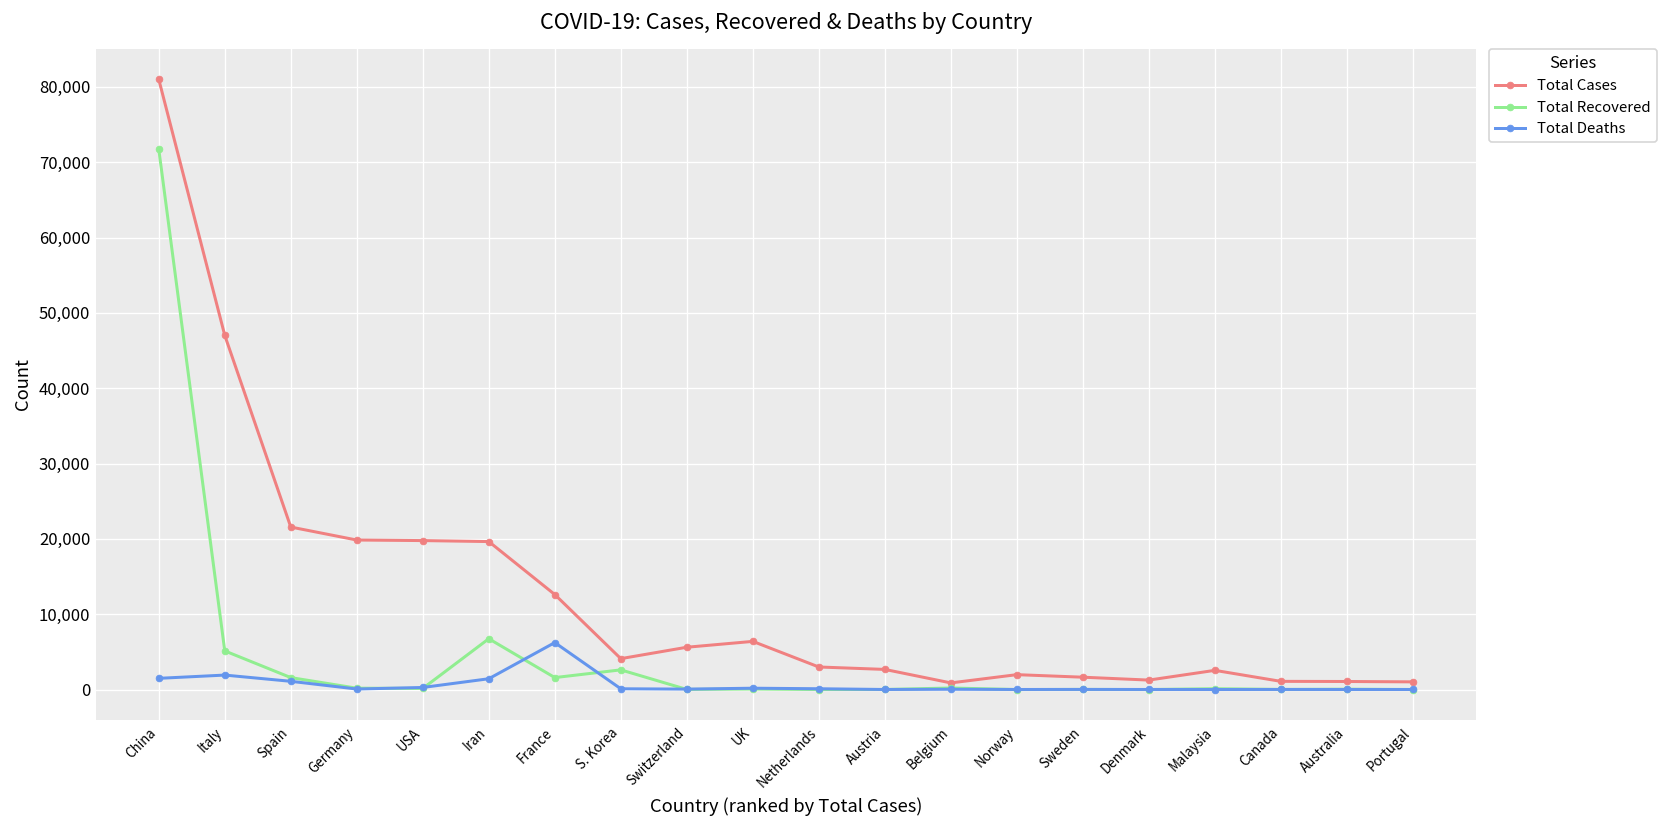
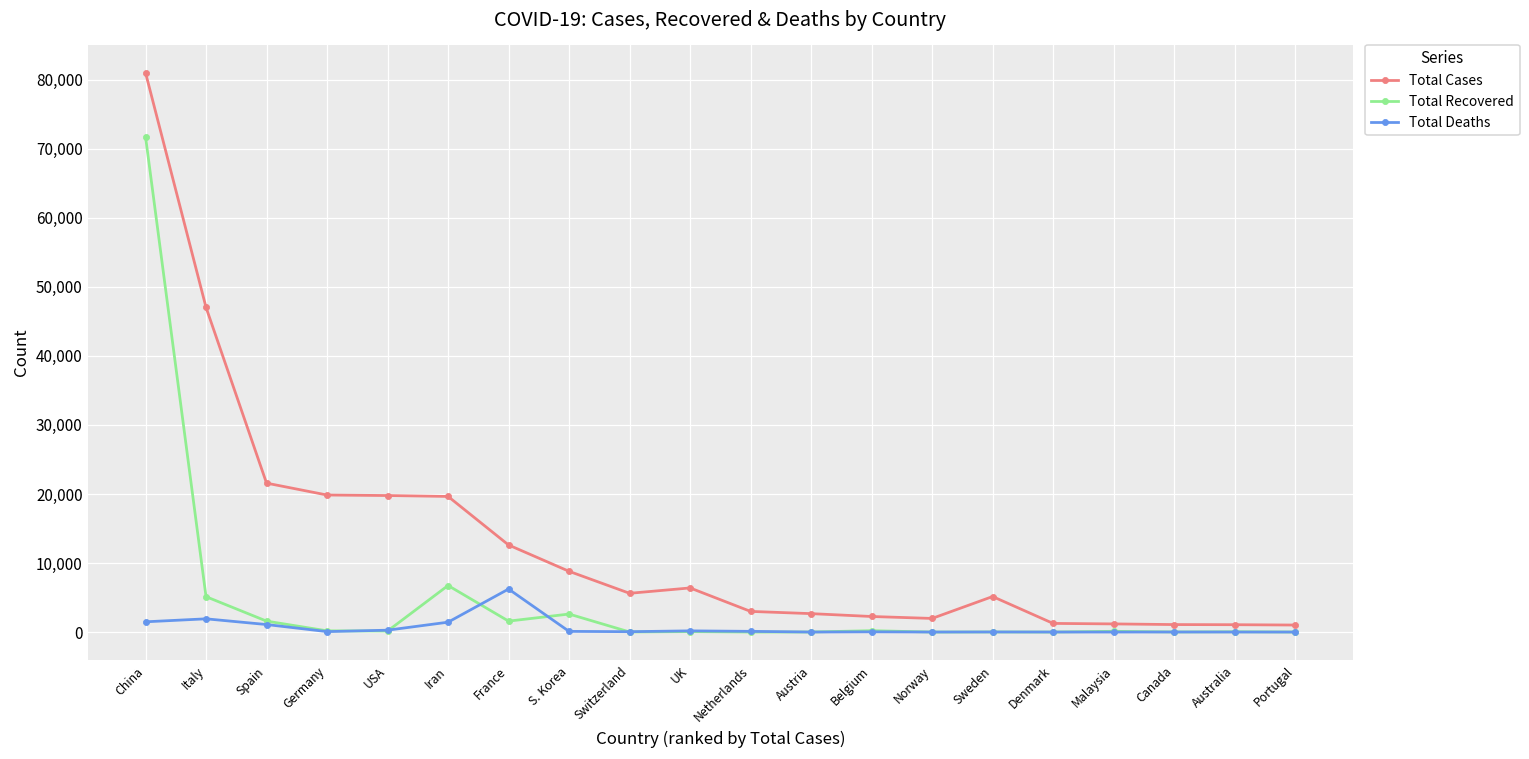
  {
    "Total Cases": {
      "China": "81,000",
      "Italy": "47,000",
      "Spain": "22,000",
      "Germany": "20,000",
      "USA": "20,000",
      "Iran": "20,000",
      "France": "13,000",
-     "S. Korea": "4,000",
+     "S. Korea": "9,000",
      "Switzerland": "6,000",
      "UK": "6,000",
      "Netherlands": "3,000",
      "Austria": "3,000",
-     "Belgium": "1,000",
+     "Belgium": "2,000",
      "Norway": "2,000",
-     "Sweden": "2,000",
+     "Sweden": "5,000",
      "Denmark": "1,000",
-     "Malaysia": "3,000",
+     "Malaysia": "1,000",
      "Canada": "1,000",
      "Australia": "1,000",
      "Portugal": "1,000"
    },
    "Total Recovered": {
      "China": "72,000",
      "Italy": "5,000",
      "Spain": "2,000",
      "Iran": "7,000",
      "France": "2,000",
      "S. Korea": "3,000"
    },
    "Total Deaths": {
      "China": "1,000",
      "Italy": "2,000",
      "Spain": "1,000",
      "Iran": "1,000",
      "France": "6,000",
      "S. Korea": "0"
    }
  }
